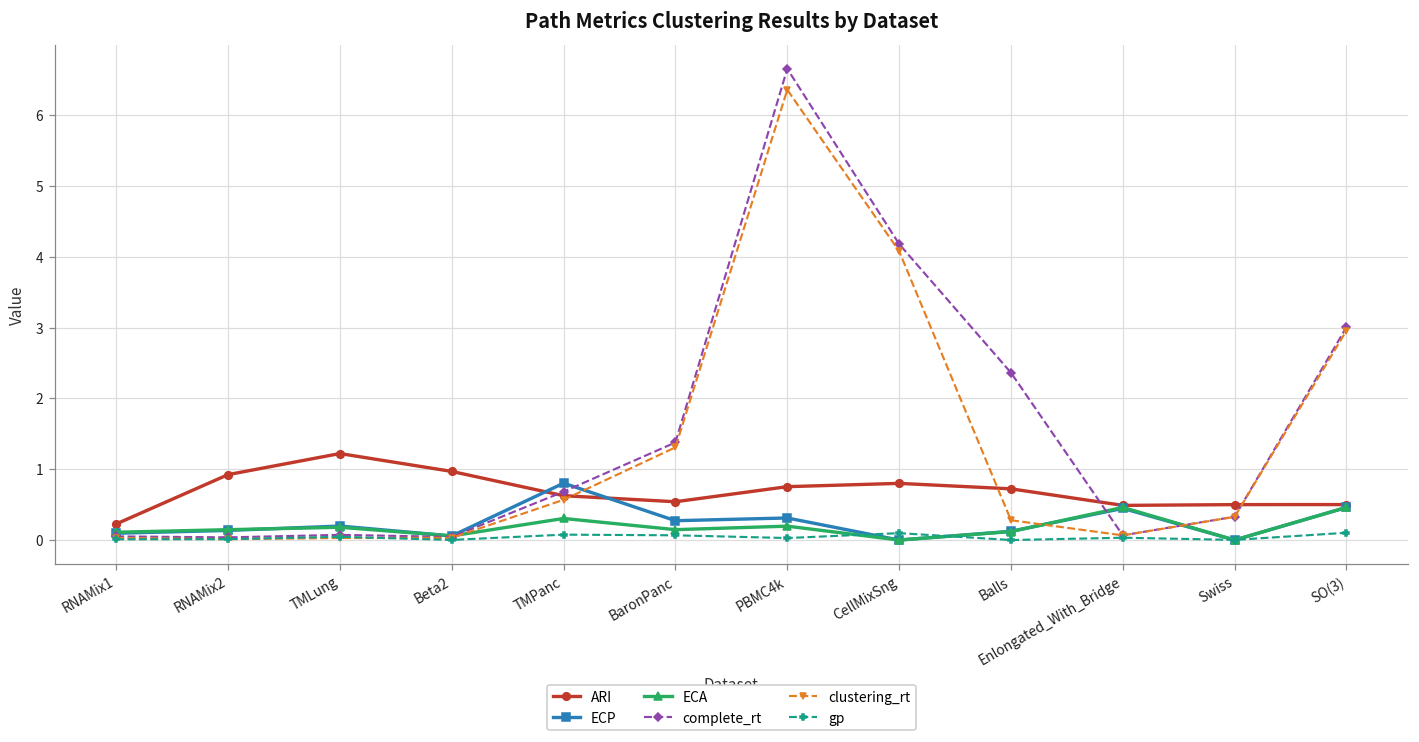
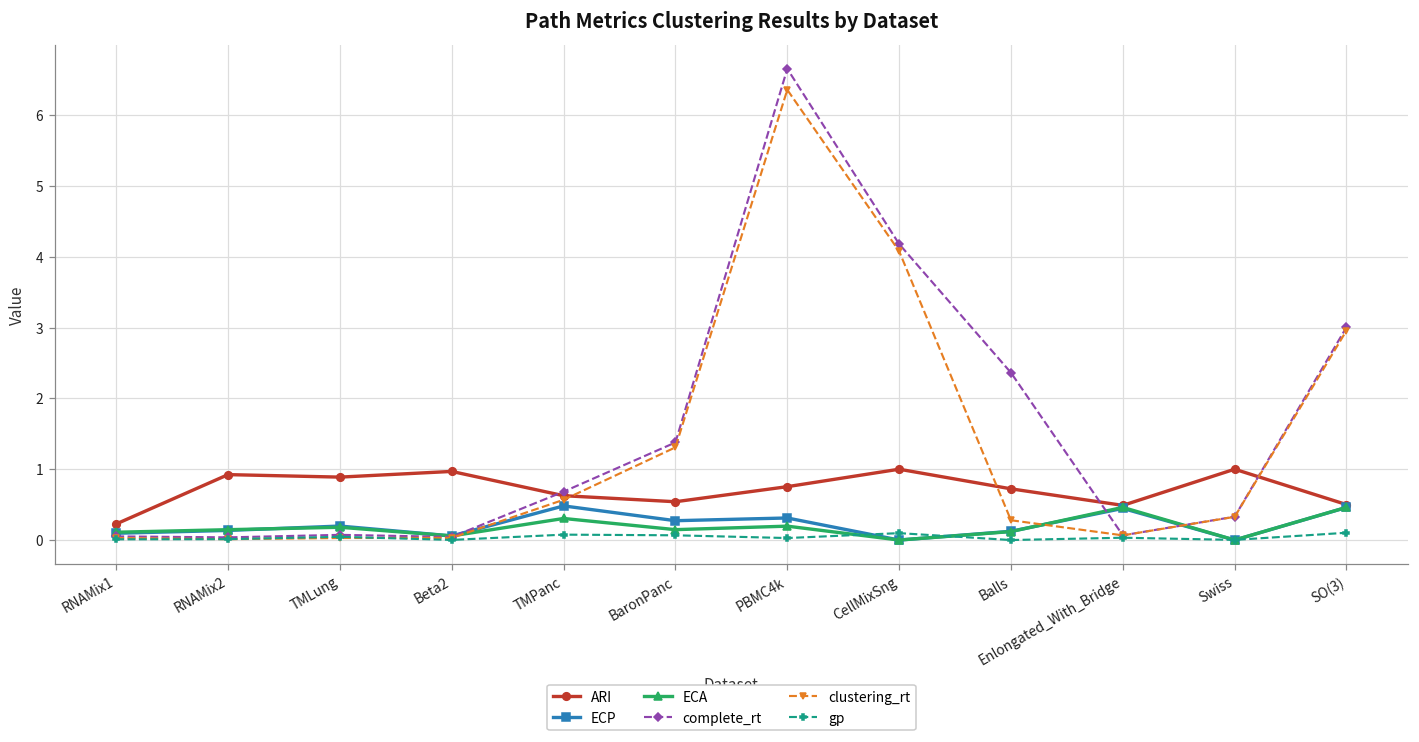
  {
    "ARI": {
      "RNAMix1": 0.2,
      "RNAMix2": 0.9,
-     "TMLung": 1.2,
+     "TMLung": 0.9,
      "Beta2": 1.0,
      "TMPanc": 0.6,
      "BaronPanc": 0.5,
      "PBMC4k": 0.8,
-     "CellMixSng": 0.8,
+     "CellMixSng": 1.0,
      "Balls": 0.7,
-     "Swiss": 0.5
+     "Swiss": 1.0
    },
    "ECP": {
-     "TMPanc": 0.8,
+     "TMPanc": 0.5,
      "BaronPanc": 0.3,
      "PBMC4k": 0.3
    },
    "complete_rt": {
      "TMPanc": 0.7,
      "BaronPanc": 1.4,
      "PBMC4k": 6.7,
      "CellMixSng": 4.2,
      "Balls": 2.4,
      "SO(3)": 3.0
    },
    "clustering_rt": {
      "TMPanc": 0.6,
      "BaronPanc": 1.3,
      "PBMC4k": 6.4,
      "CellMixSng": 4.1,
      "Balls": 0.3,
      "SO(3)": 3.0
    }
  }
